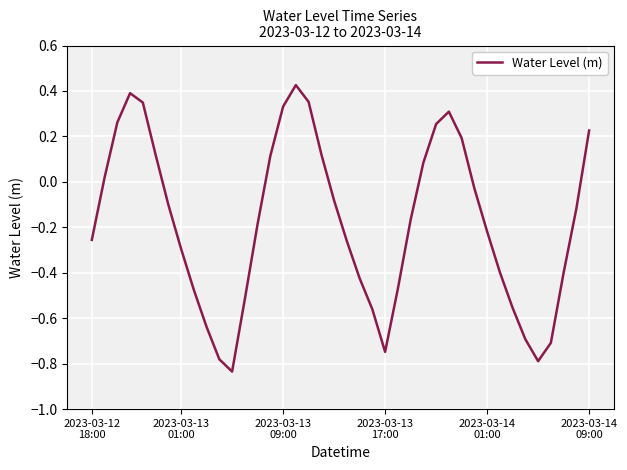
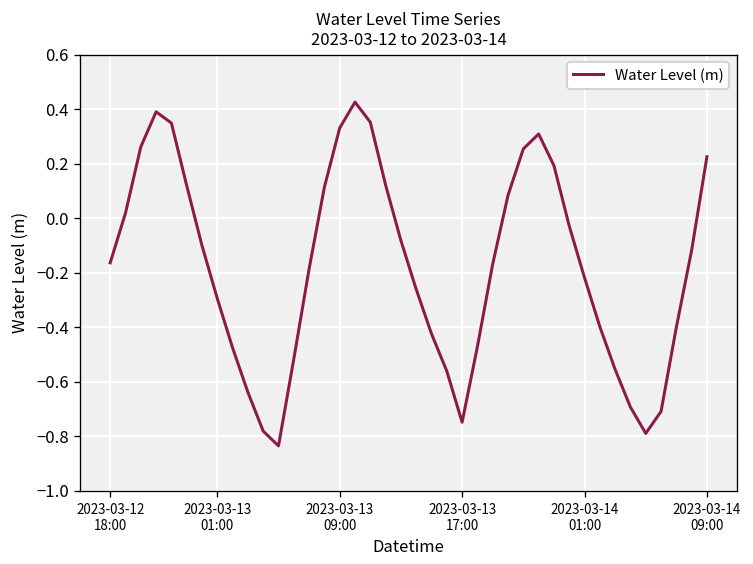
  {
-   "2023-03-12 18:00": -0.26,
+   "2023-03-12 18:00": -0.16,
    "2023-03-13 01:00": -0.29,
    "2023-03-13 09:00": 0.33,
    "2023-03-13 17:00": -0.75,
    "2023-03-14 01:00": -0.22,
    "2023-03-14 09:00": 0.23
  }
